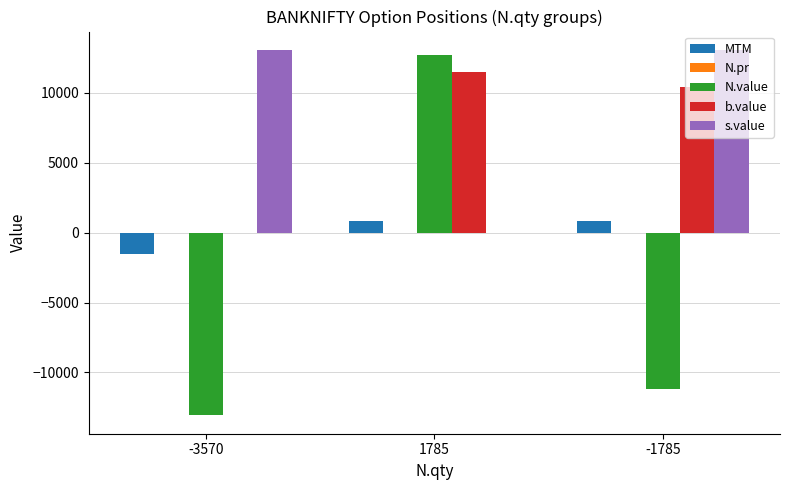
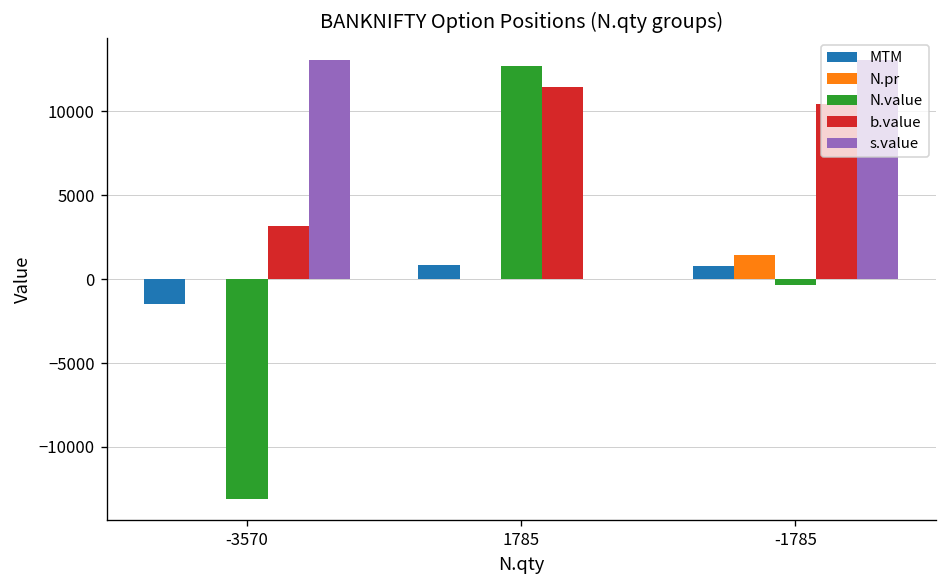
  {
    "MTM": {
      "-3570": -1500,
      "1785": 800,
      "-1785": 800
    },
    "N.pr": {
-     "-1785": 0
+     "-1785": 1400
    },
    "N.value": {
      "-3570": -13100,
      "1785": 12700,
-     "-1785": -11200
+     "-1785": -400
    },
    "b.value": {
-     "-3570": 0,
+     "-3570": 3200,
      "1785": 11500
    },
    "s.value": {
      "-3570": 13100,
      "1785": 0
    }
  }
